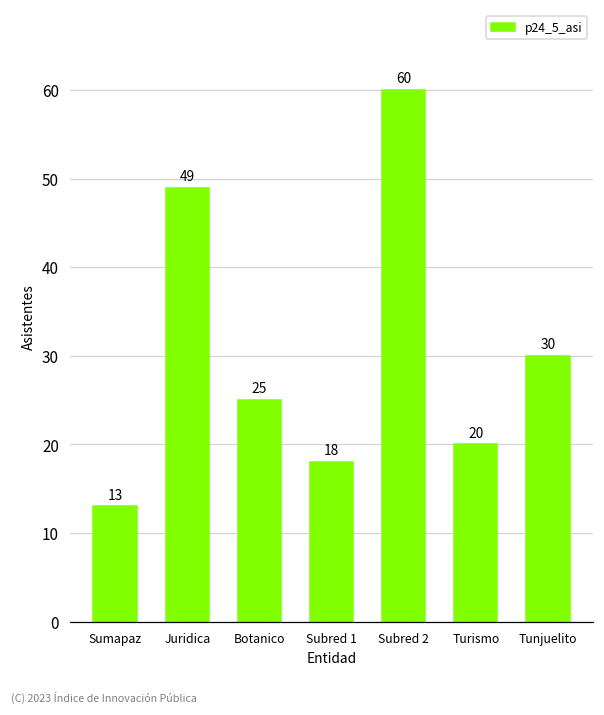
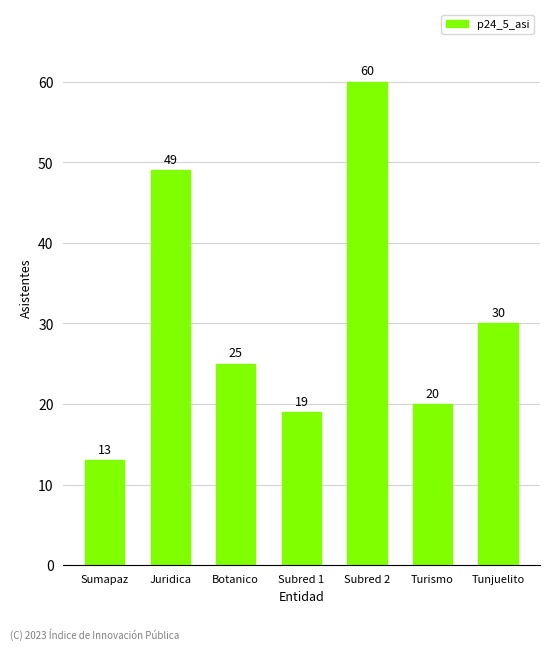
  {
    "Sumapaz": 13,
    "Juridica": 49,
    "Botanico": 25,
-   "Subred 1": 18,
+   "Subred 1": 19,
    "Subred 2": 60,
    "Turismo": 20,
    "Tunjuelito": 30
  }
